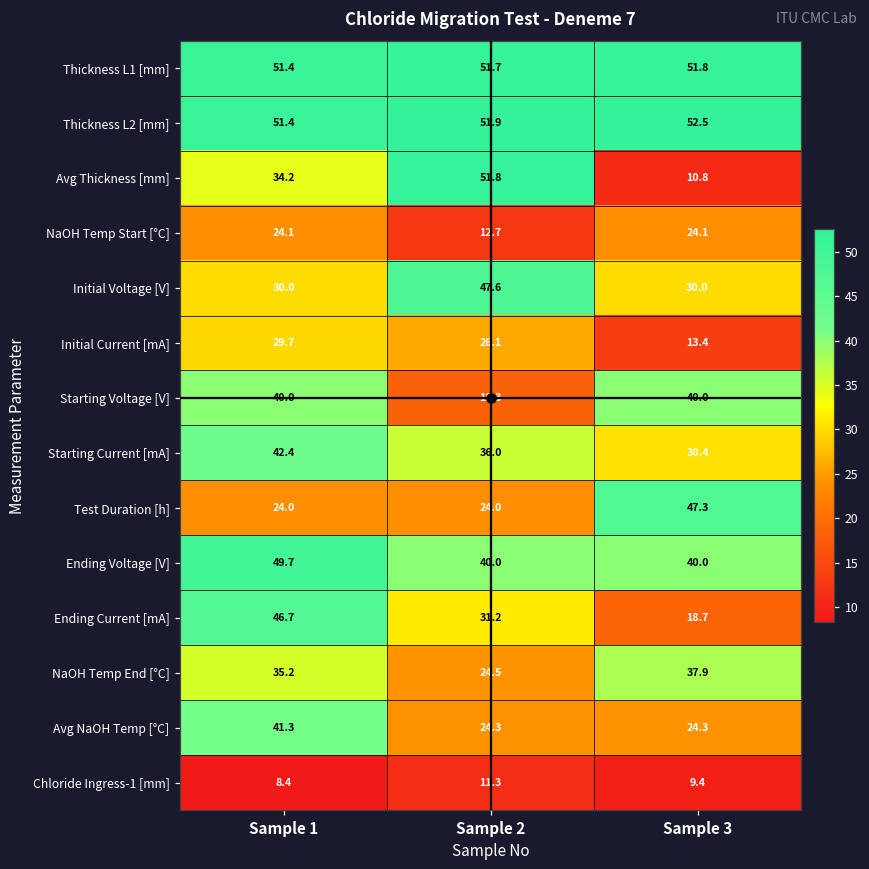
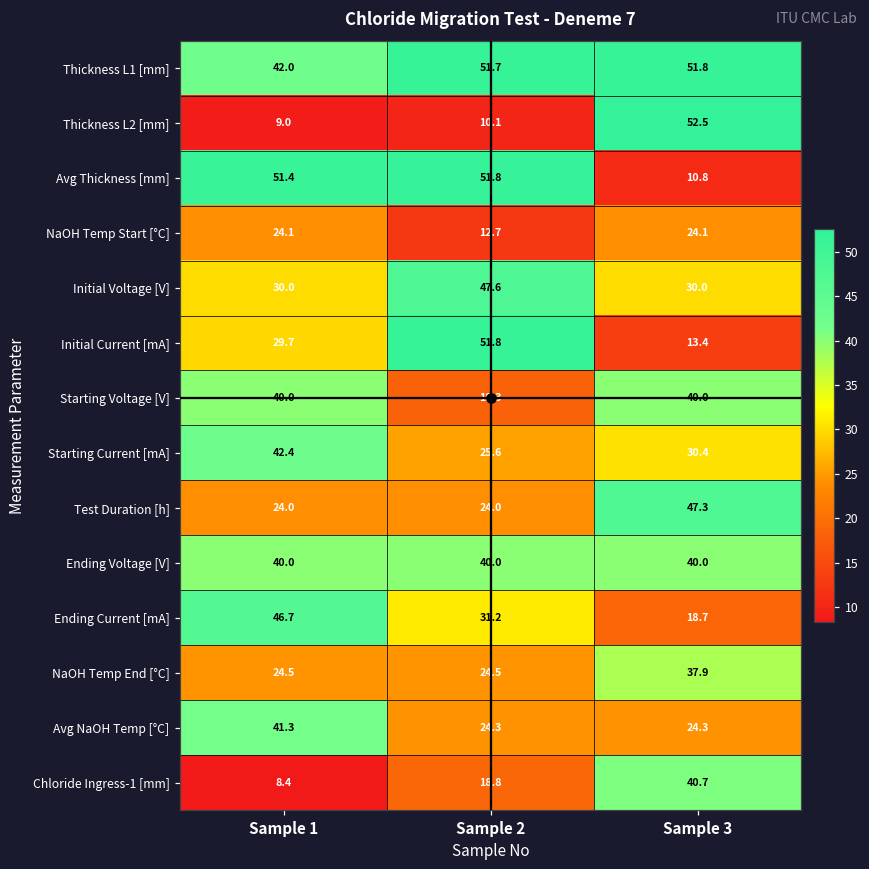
  {
    "Thickness L1 [mm]": {
-     "Sample 1": 51.4,
+     "Sample 1": 42.0,
      "Sample 2": 51.7,
      "Sample 3": 51.8
    },
    "Thickness L2 [mm]": {
-     "Sample 1": 51.4,
-     "Sample 2": 51.9,
+     "Sample 1": 9.0,
+     "Sample 2": 10.1,
      "Sample 3": 52.5
    },
    "Avg Thickness [mm]": {
-     "Sample 1": 34.2,
+     "Sample 1": 51.4,
      "Sample 2": 51.8,
      "Sample 3": 10.8
    },
    "NaOH Temp Start [°C]": {
      "Sample 1": 24.1,
      "Sample 2": 12.7,
      "Sample 3": 24.1
    },
    "Initial Voltage [V]": {
      "Sample 1": 30.0,
      "Sample 2": 47.6,
      "Sample 3": 30.0
    },
    "Initial Current [mA]": {
      "Sample 1": 29.7,
-     "Sample 2": 26.1,
+     "Sample 2": 51.8,
      "Sample 3": 13.4
    },
    "Starting Voltage [V]": {
      "Sample 1": 40.0,
      "Sample 3": 40.0
    },
    "Starting Current [mA]": {
      "Sample 1": 42.4,
-     "Sample 2": 36.0,
+     "Sample 2": 25.6,
      "Sample 3": 30.4
    },
    "Test Duration [h]": {
      "Sample 1": 24.0,
      "Sample 2": 24.0,
      "Sample 3": 47.3
    },
    "Ending Voltage [V]": {
-     "Sample 1": 49.7,
+     "Sample 1": 40.0,
      "Sample 2": 40.0,
      "Sample 3": 40.0
    },
    "Ending Current [mA]": {
      "Sample 1": 46.7,
      "Sample 2": 31.2,
      "Sample 3": 18.7
    },
    "NaOH Temp End [°C]": {
-     "Sample 1": 35.2,
+     "Sample 1": 24.5,
      "Sample 2": 24.5,
      "Sample 3": 37.9
    },
    "Avg NaOH Temp [°C]": {
      "Sample 1": 41.3,
      "Sample 2": 24.3,
      "Sample 3": 24.3
    },
    "Chloride Ingress-1 [mm]": {
      "Sample 1": 8.4,
-     "Sample 2": 11.3,
-     "Sample 3": 9.4
+     "Sample 2": 18.8,
+     "Sample 3": 40.7
    }
  }
